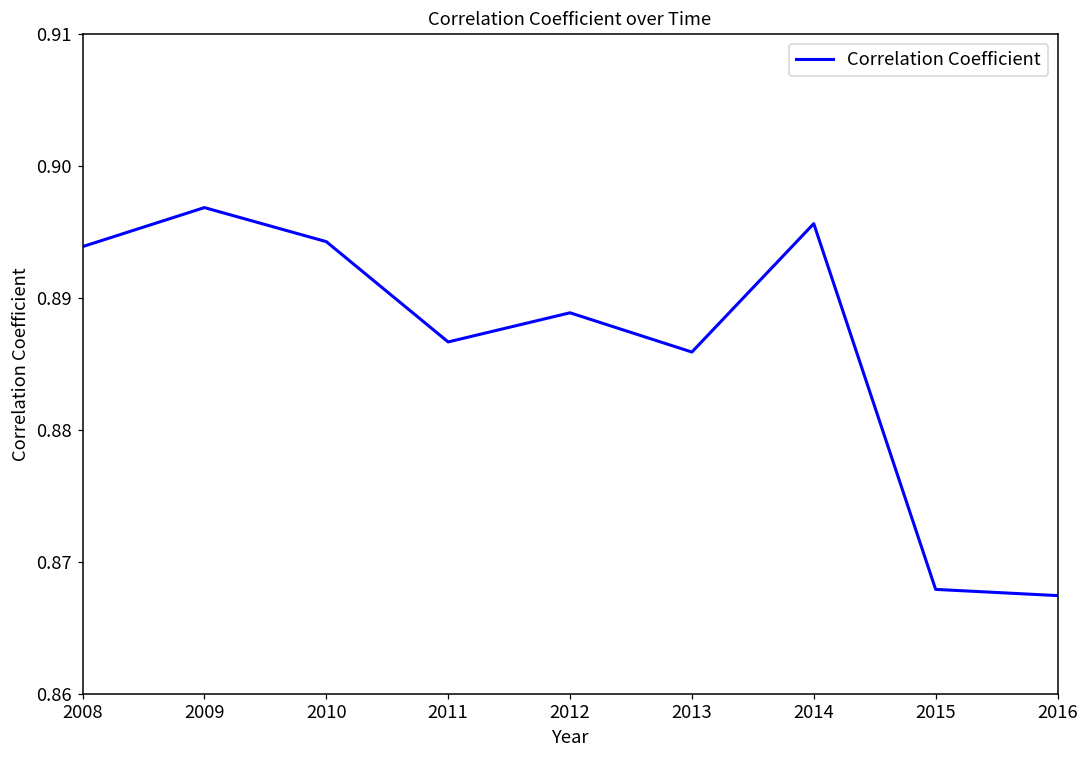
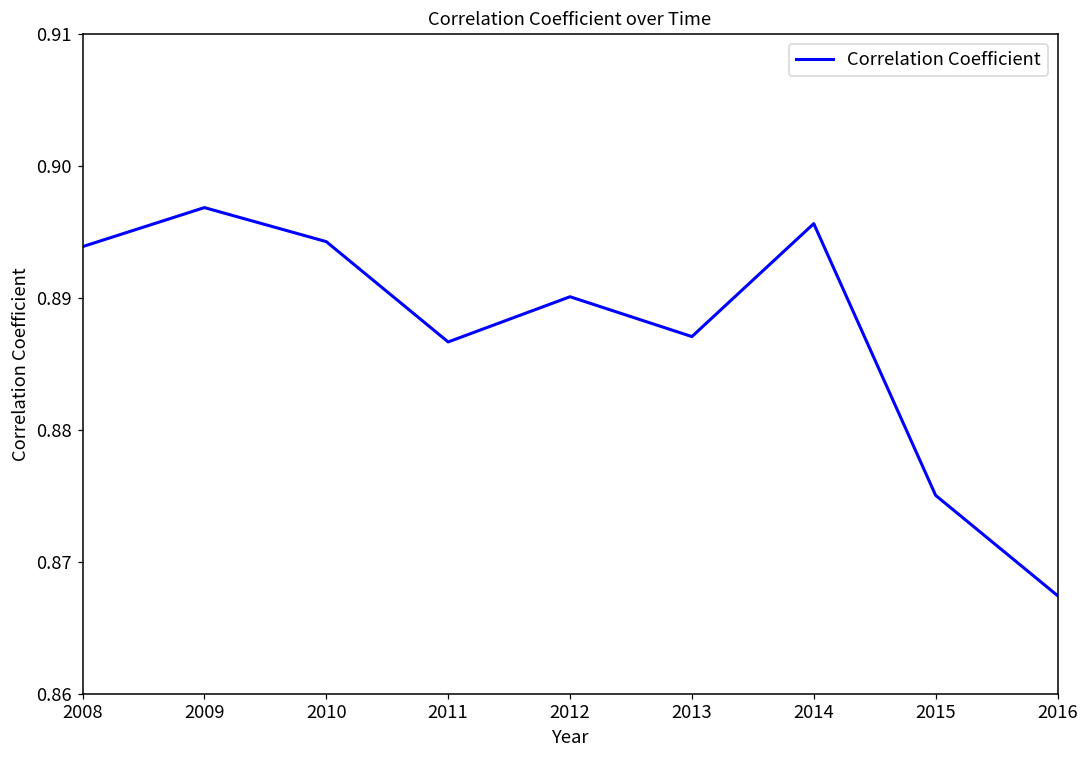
  {
    "2008": 0.8939,
    "2009": 0.8969,
    "2010": 0.8943,
    "2011": 0.8867,
-   "2012": 0.8889,
-   "2013": 0.8859,
+   "2012": 0.8901,
+   "2013": 0.8871,
    "2014": 0.8957,
-   "2015": 0.8679,
+   "2015": 0.8750,
    "2016": 0.8674
  }
